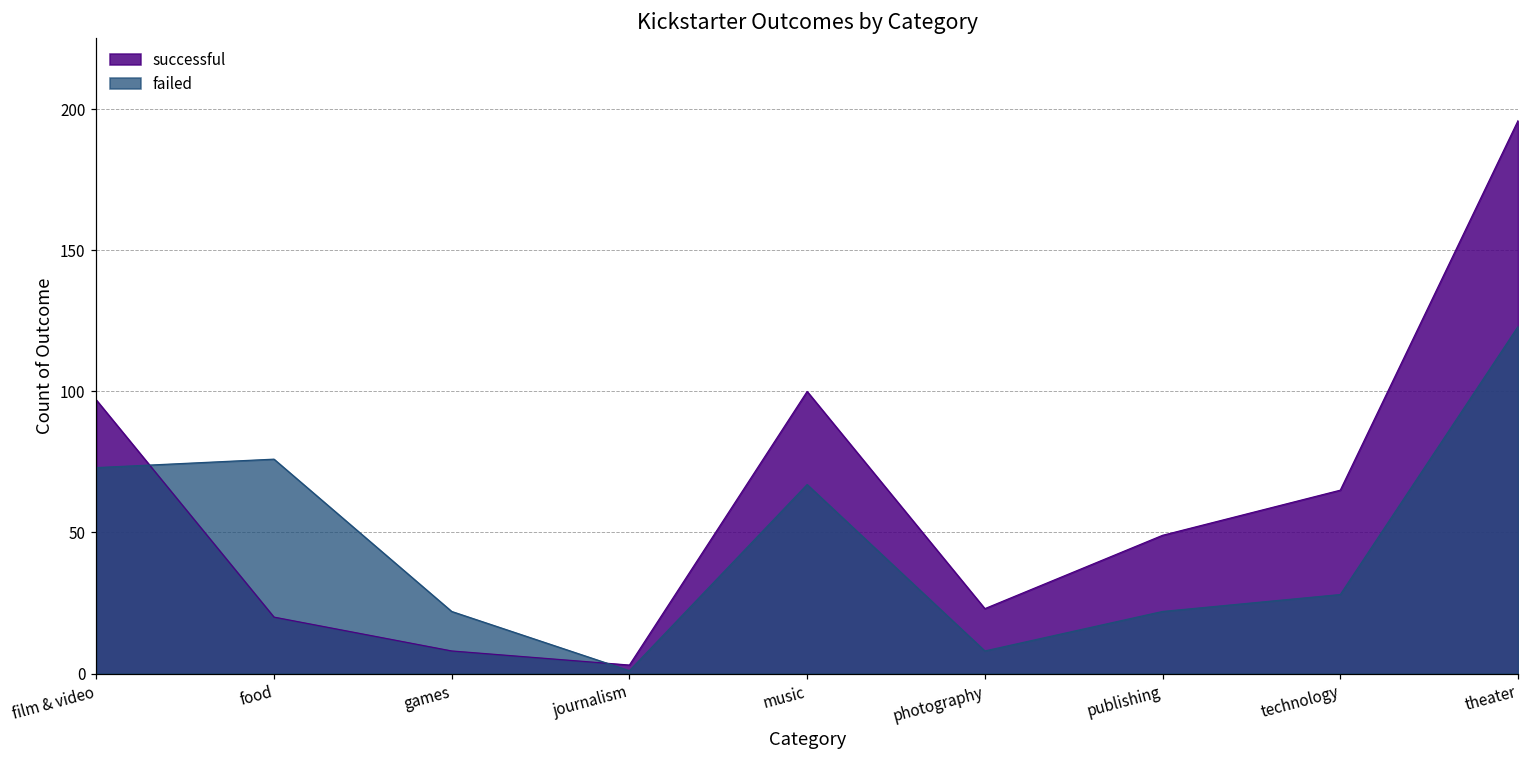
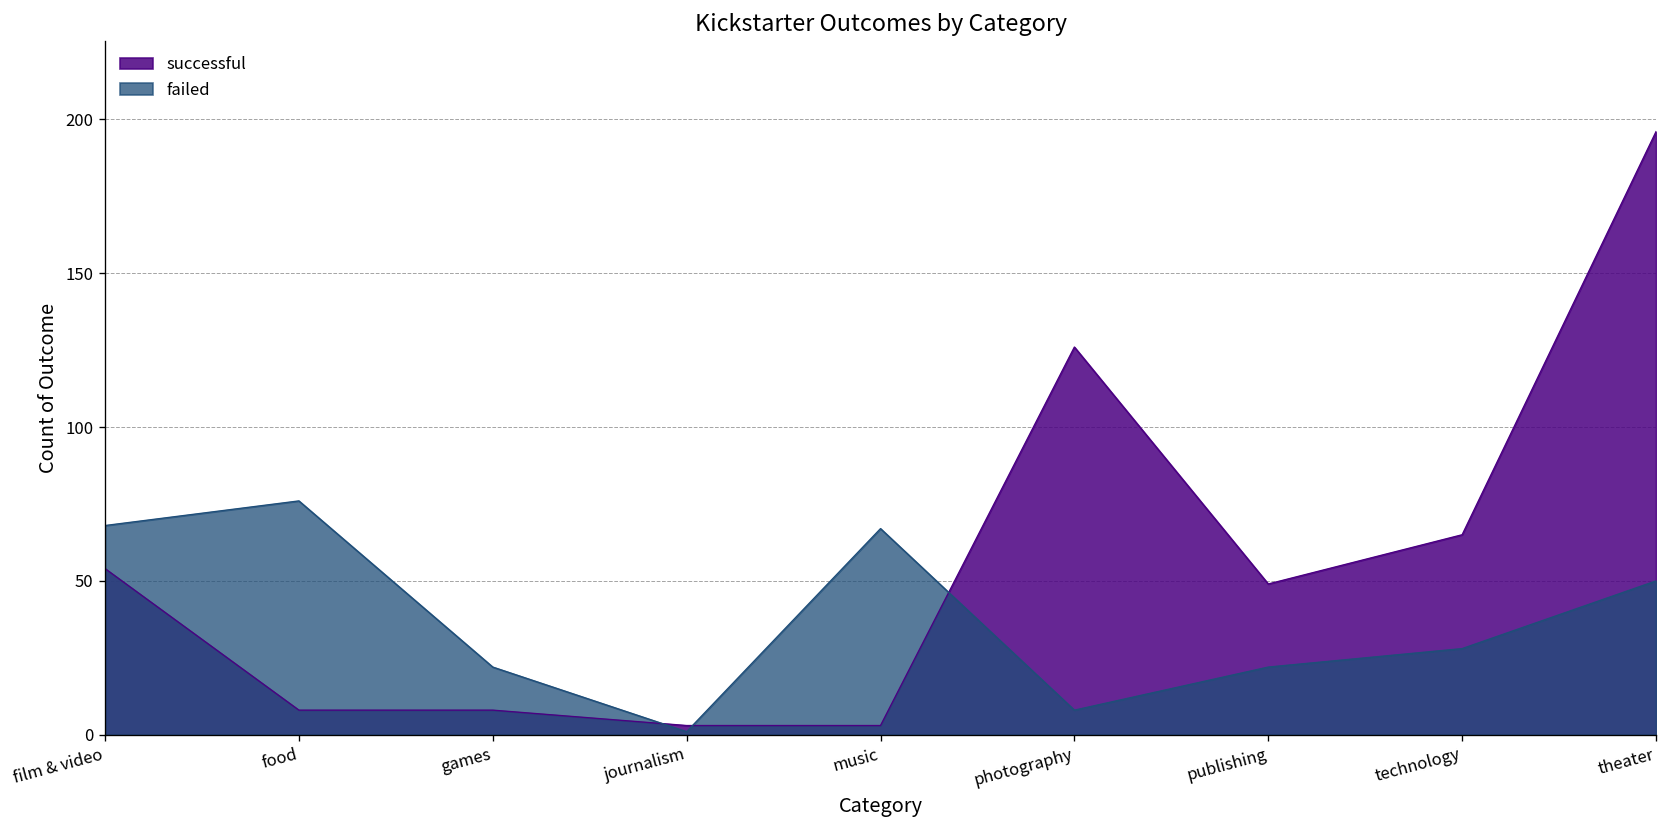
  {
    "successful": {
-     "film & video": 97,
-     "food": 20,
+     "film & video": 54,
+     "food": 8,
      "games": 8,
      "journalism": 3,
-     "music": 100,
-     "photography": 23,
+     "music": 3,
+     "photography": 126,
      "publishing": 49,
      "technology": 65,
      "theater": 196
    },
    "failed": {
-     "film & video": 73,
+     "film & video": 68,
      "food": 76,
      "games": 22,
      "journalism": 1,
      "music": 67,
      "photography": 8,
      "publishing": 22,
      "technology": 28,
-     "theater": 123
+     "theater": 50
    }
  }
